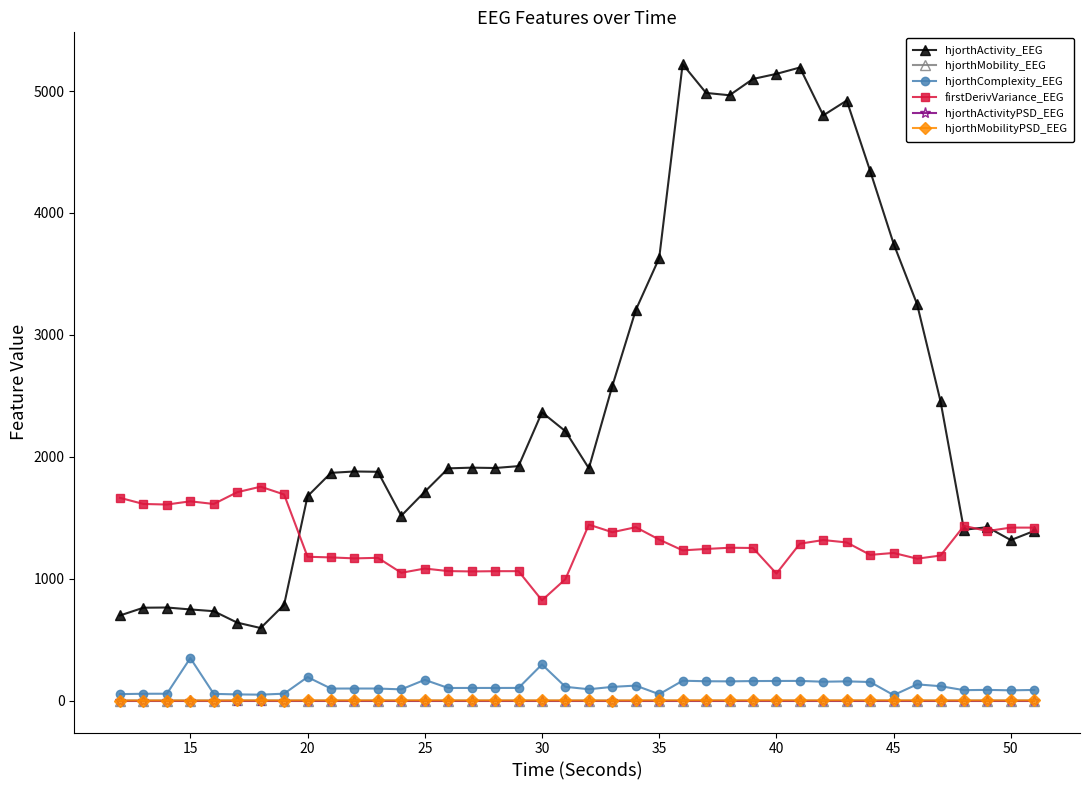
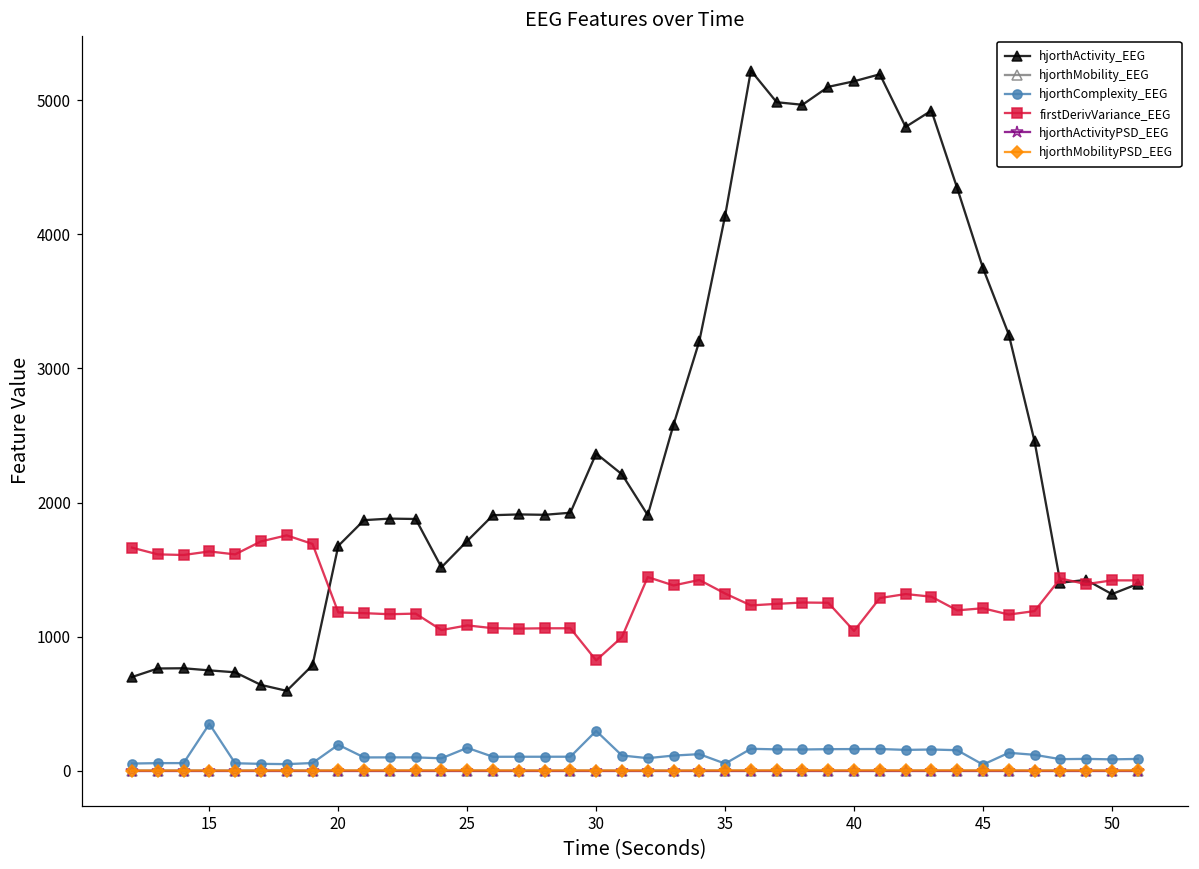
  {
    "hjorthActivity_EEG": {
      "15": 750,
      "20": 1680,
      "25": 1710,
      "30": 2360,
-     "35": 3630,
+     "35": 4140,
      "40": 5140,
      "45": 3750,
      "50": 1320
    },
    "hjorthComplexity_EEG": {
      "15": 350,
      "20": 190,
      "25": 170,
      "30": 300,
      "35": 50,
      "40": 160,
      "45": 50,
      "50": 80
    },
    "firstDerivVariance_EEG": {
      "15": 1640,
      "20": 1180,
      "25": 1080,
      "30": 820,
      "35": 1320,
      "40": 1040,
      "45": 1210,
      "50": 1420
    }
  }
